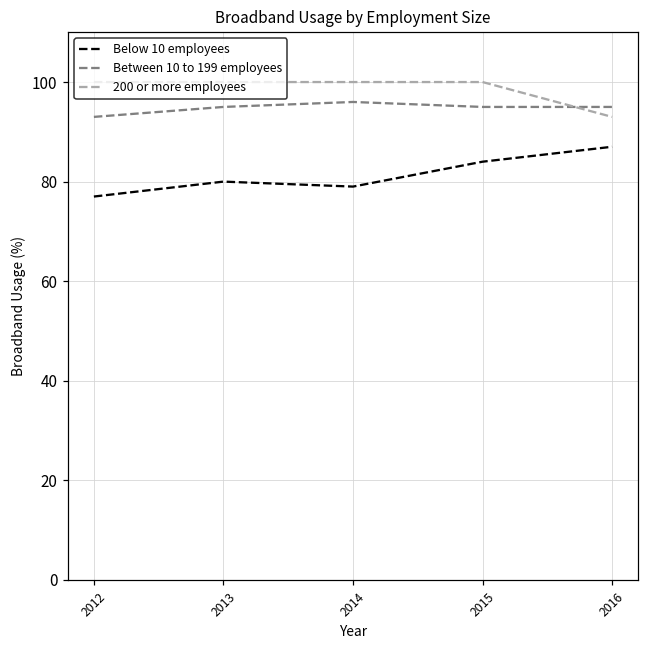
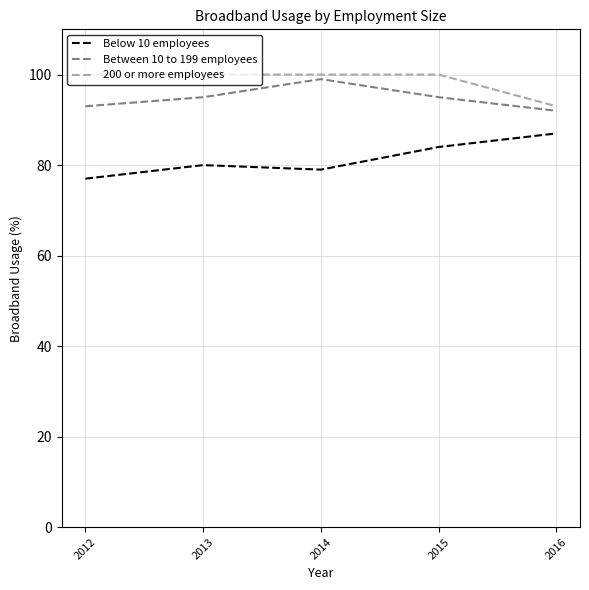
  {
    "Below 10 employees": {
      "2012": 77,
      "2013": 80,
      "2014": 79,
      "2015": 84,
      "2016": 87
    },
    "Between 10 to 199 employees": {
      "2012": 93,
      "2013": 95,
-     "2014": 96,
+     "2014": 99,
      "2015": 95,
-     "2016": 95
+     "2016": 92
    },
    "200 or more employees": {
      "2014": 100,
      "2015": 100,
      "2016": 93
    }
  }
